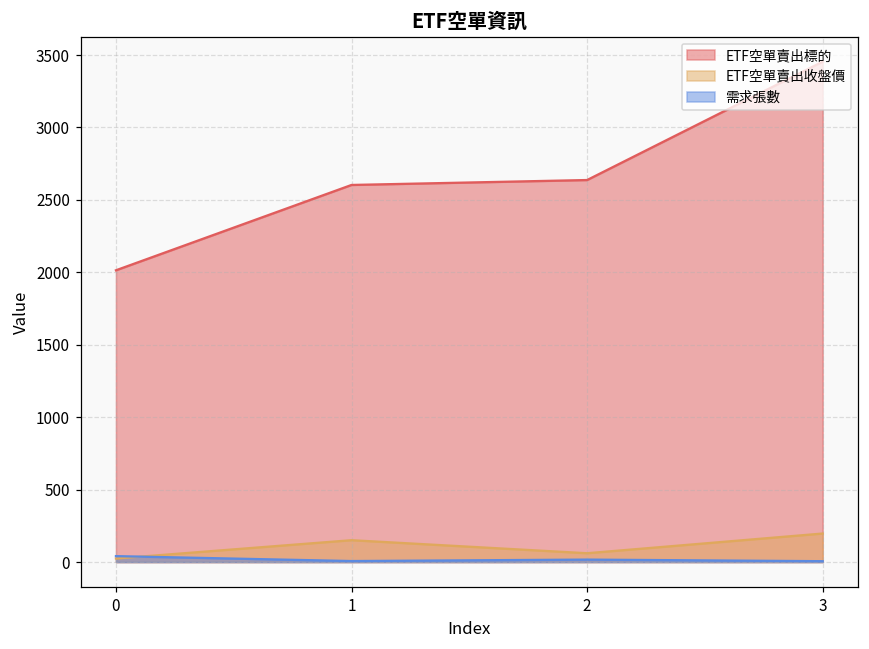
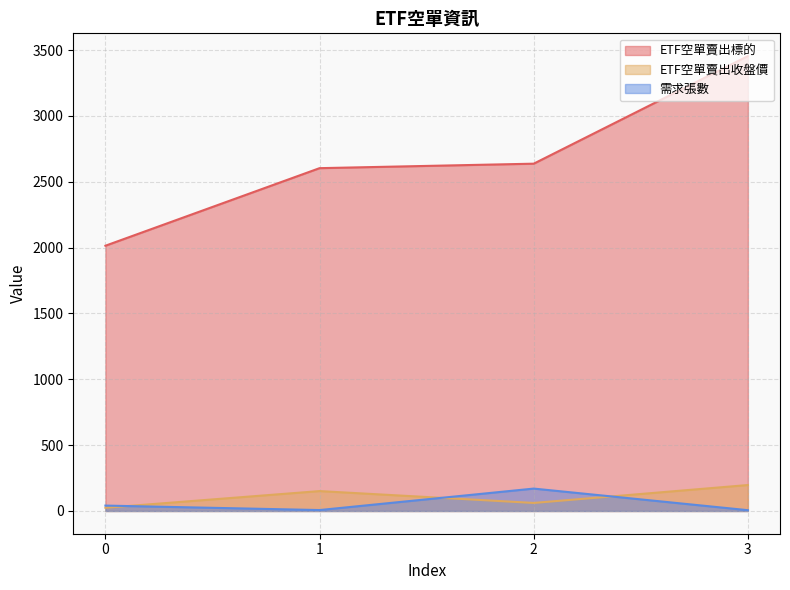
  {
    "需求張數": {
      "1": 10,
-     "2": 20,
+     "2": 170,
      "3": 10
    }
  }
